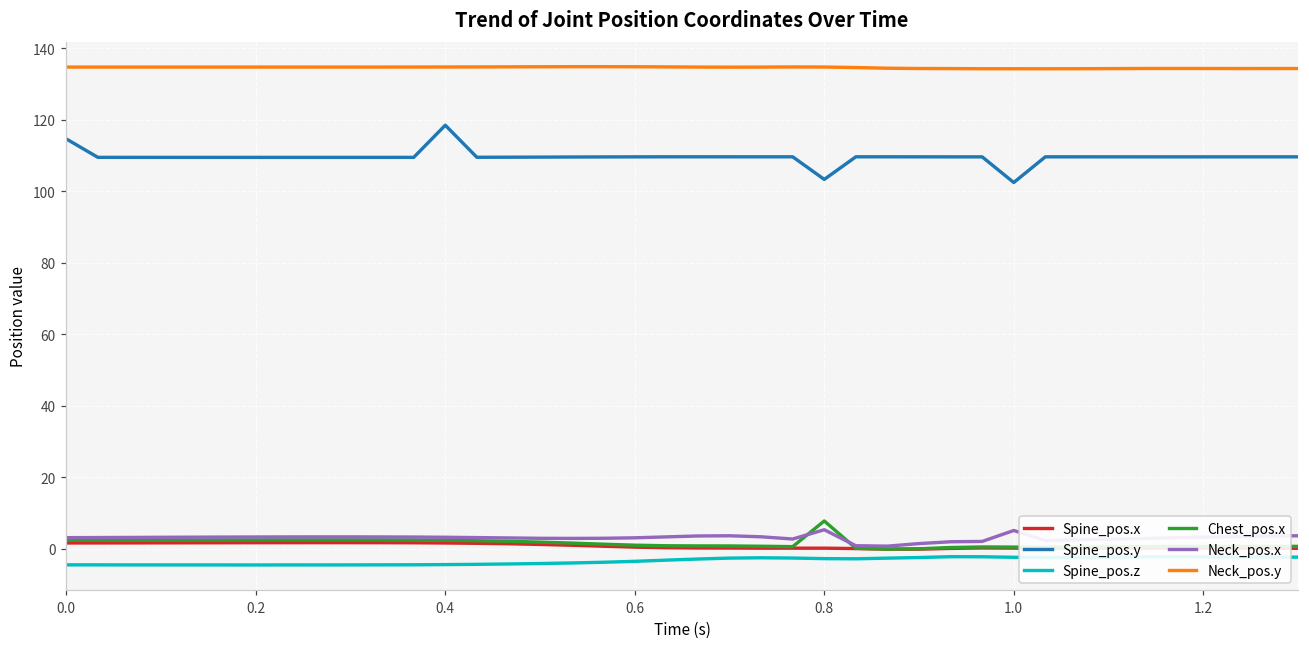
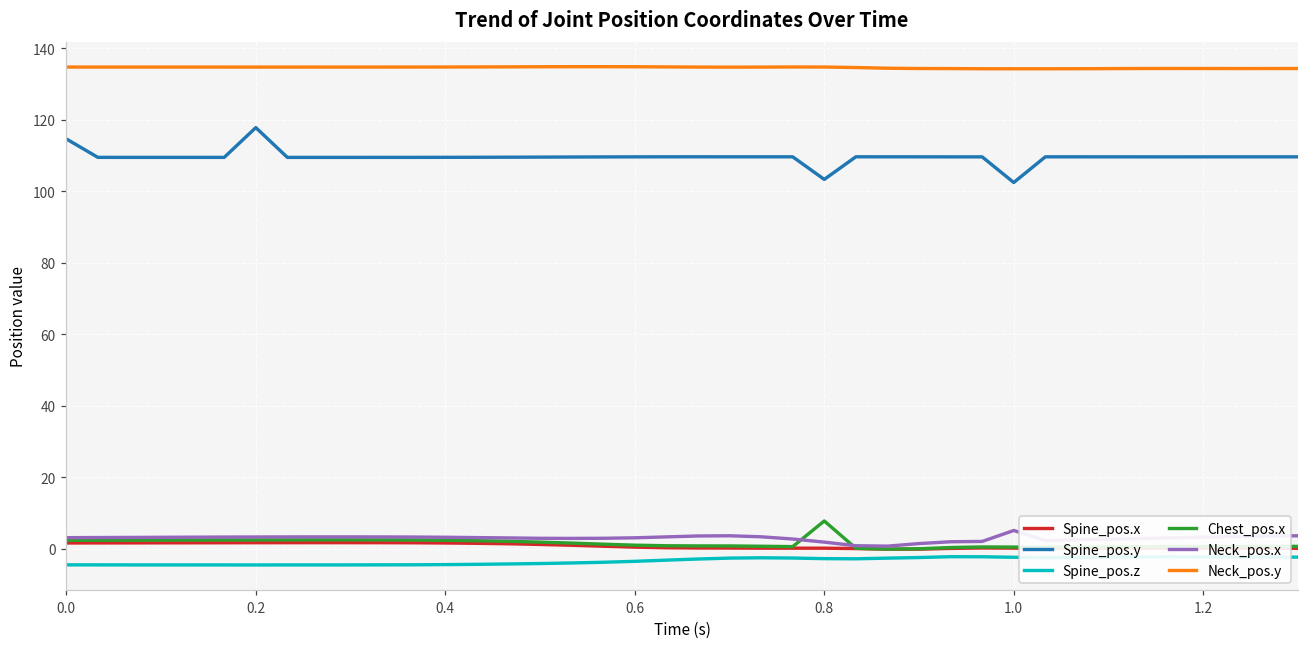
  {
    "Spine_pos.x": {
      "0.8": 0
    },
    "Spine_pos.y": {
      "0.0": 115,
-     "0.2": 109,
-     "0.4": 118,
+     "0.2": 118,
+     "0.4": 110,
      "0.6": 110,
      "0.8": 103,
      "1.0": 102,
      "1.2": 110
    },
    "Spine_pos.z": {
      "0.0": -5,
      "0.2": -5,
      "0.4": -4,
      "0.6": -4,
      "0.8": -3,
      "1.0": -2
    },
    "Chest_pos.x": {
      "0.8": 8
    },
    "Neck_pos.x": {
      "0.2": 3,
      "0.4": 3,
      "0.6": 3,
-     "0.8": 5,
+     "0.8": 2,
      "1.0": 5
    },
    "Neck_pos.y": {
      "0.0": 135,
      "0.2": 135,
      "0.4": 135,
      "0.6": 135,
      "0.8": 135,
      "1.0": 134,
      "1.2": 134
    }
  }
